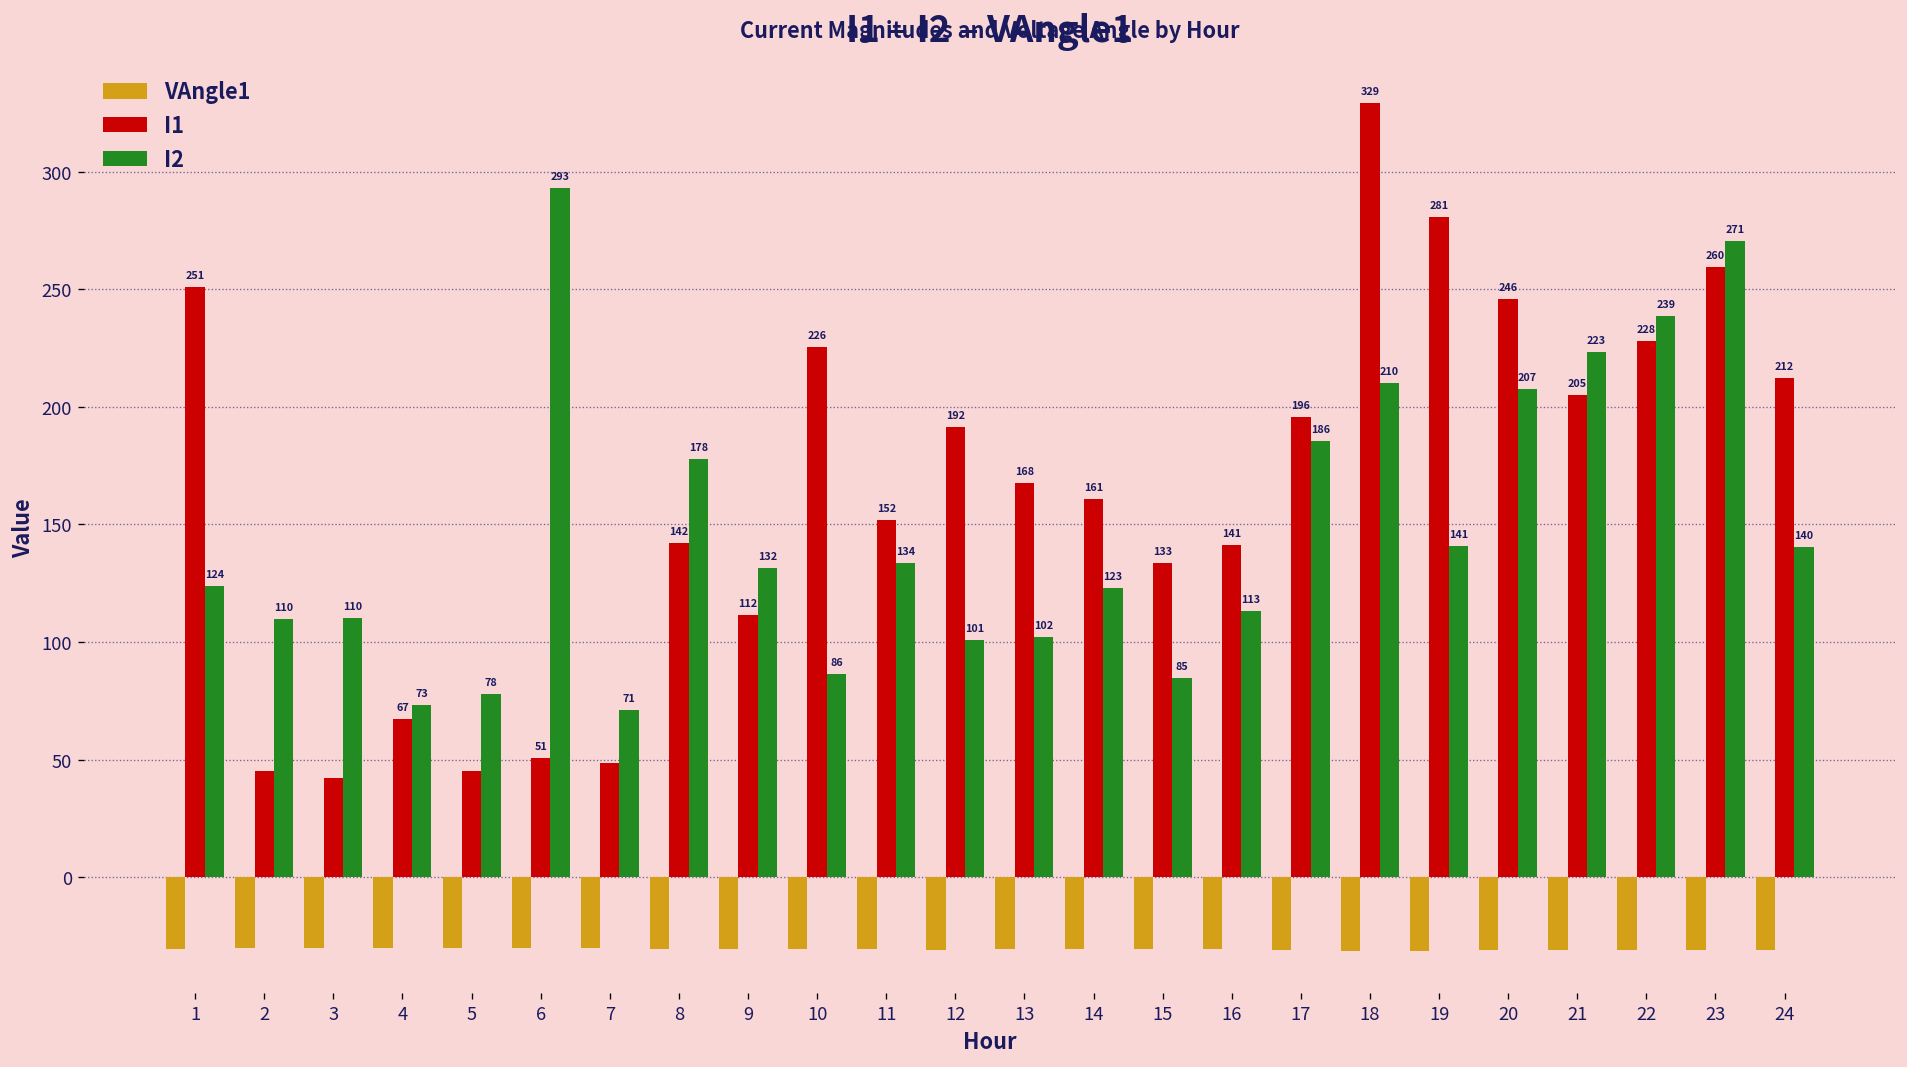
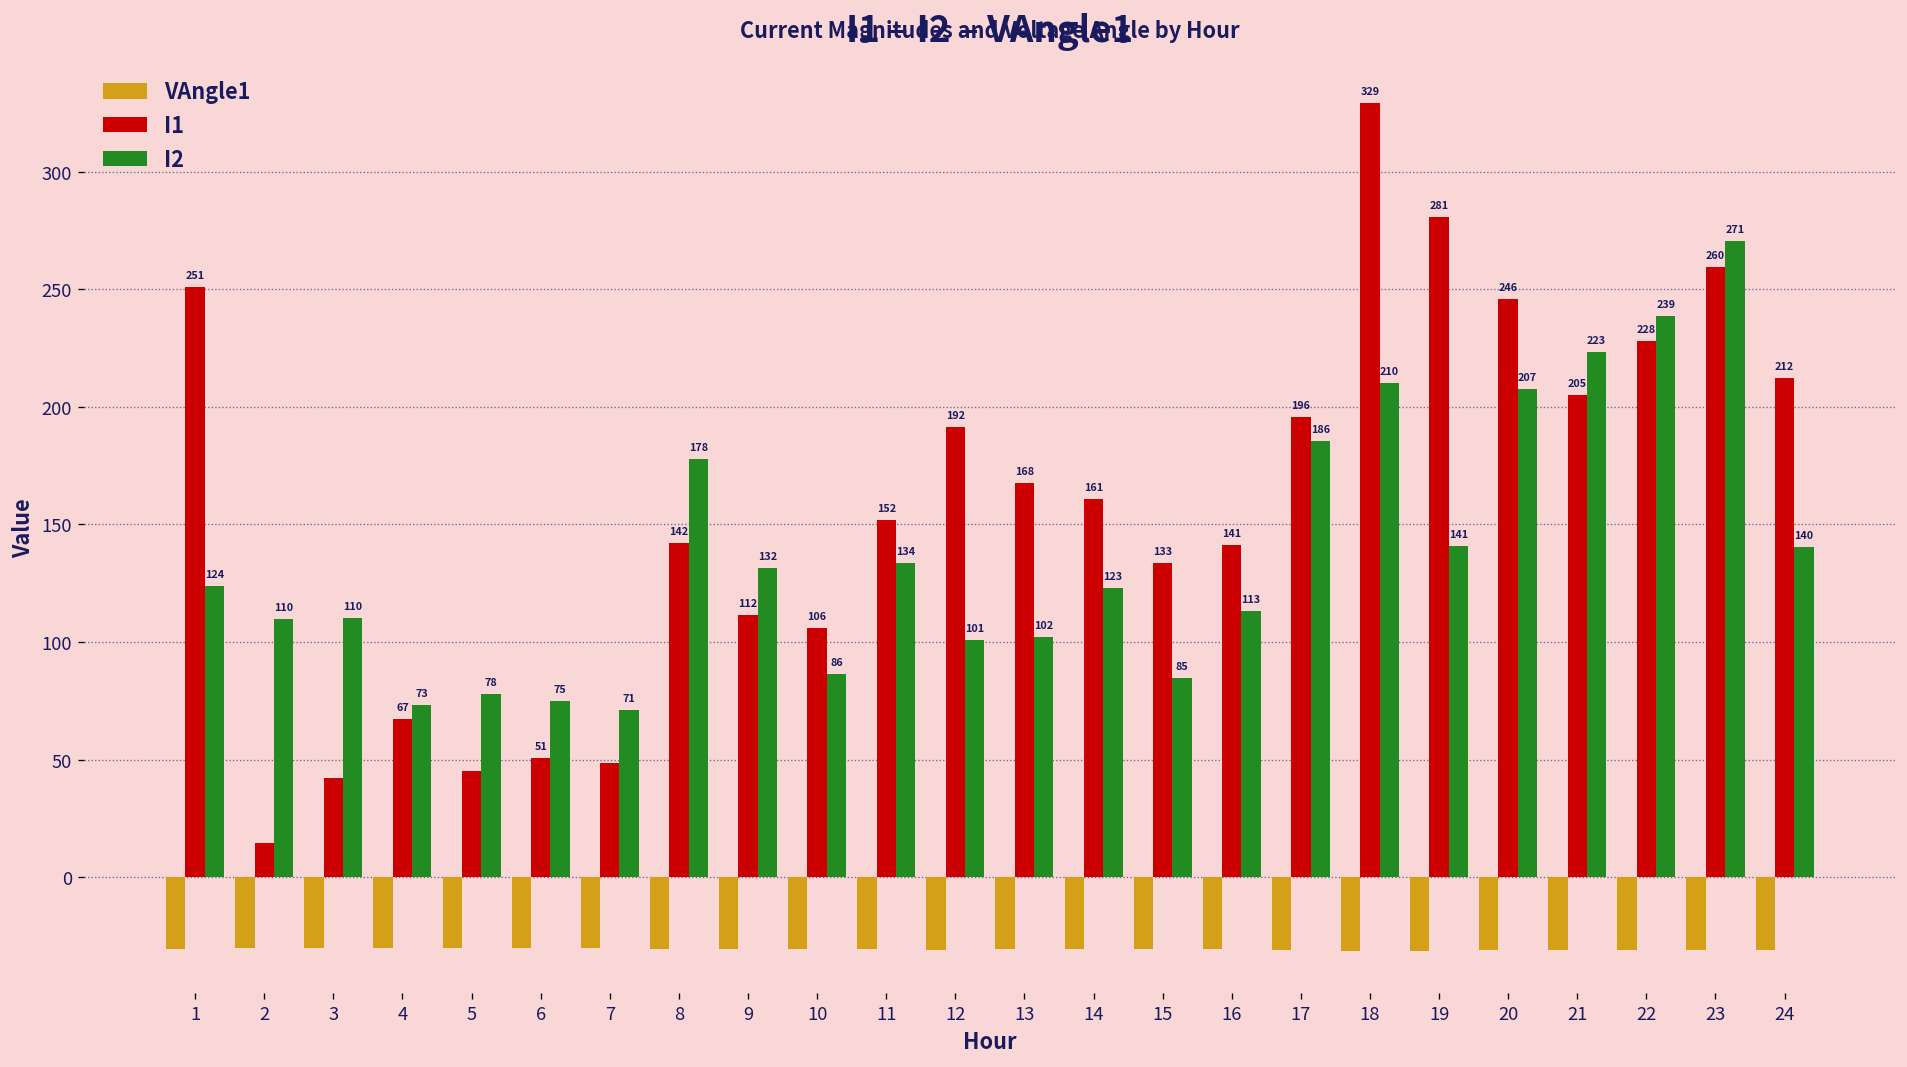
  {
    "VAngle1": {
      "1": -30,
      "2": -30,
      "3": -30,
      "4": -30,
      "5": -30,
      "6": -30,
      "7": -30,
      "8": -31,
      "9": -30,
      "10": -30,
      "11": -31,
      "12": -31,
      "13": -31,
      "14": -31,
      "15": -31,
      "16": -31,
      "17": -31,
      "18": -31,
      "19": -31,
      "20": -31,
      "21": -31,
      "22": -31,
      "23": -31,
      "24": -31
    },
    "I1": {
      "1": 251,
-     "2": 45,
+     "2": 15,
      "4": 67,
      "6": 51,
      "8": 142,
      "9": 112,
-     "10": 226,
+     "10": 106,
      "11": 152,
      "12": 192,
      "13": 168,
      "14": 161,
      "15": 133,
      "16": 141,
      "17": 196,
      "18": 329,
      "19": 281,
      "20": 246,
      "21": 205,
      "22": 228,
      "23": 260,
      "24": 212
    },
    "I2": {
      "1": 124,
      "2": 110,
      "3": 110,
      "4": 73,
      "5": 78,
-     "6": 293,
+     "6": 75,
      "7": 71,
      "8": 178,
      "9": 132,
      "10": 86,
      "11": 134,
      "12": 101,
      "13": 102,
      "14": 123,
      "15": 85,
      "16": 113,
      "17": 186,
      "18": 210,
      "19": 141,
      "20": 207,
      "21": 223,
      "22": 239,
      "23": 271,
      "24": 140
    }
  }
